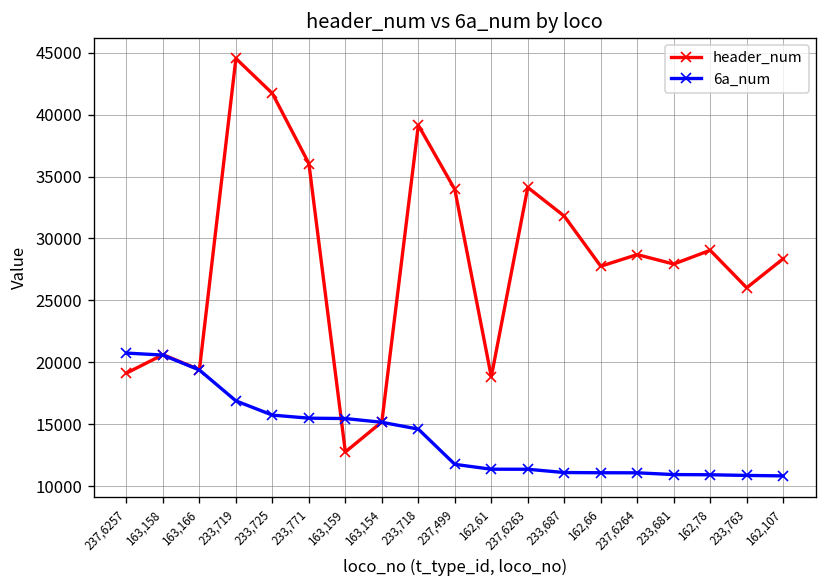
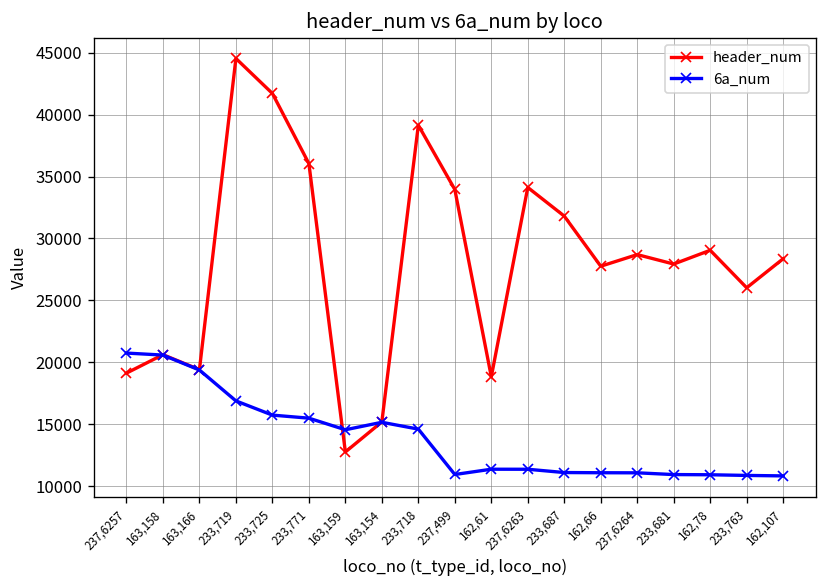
  {
    "header_num": {
      "237,6257": 19100,
      "233,719": 44500,
      "233,725": 41700,
      "233,771": 36000,
      "163,159": 12800,
      "233,718": 39100,
      "237,499": 34000,
      "162,61": 18800,
      "237,6263": 34100,
      "233,687": 31800,
      "162,66": 27800,
      "237,6264": 28700,
      "233,681": 27900,
      "162,78": 29000,
      "233,763": 26000,
      "162,107": 28400
    },
    "6a_num": {
      "237,6257": 20800,
      "233,719": 16900,
      "233,725": 15700,
      "233,771": 15500,
-     "163,159": 15500,
+     "163,159": 14600,
      "233,718": 14600,
-     "237,499": 11800,
+     "237,499": 11000,
      "162,61": 11400,
      "237,6263": 11400,
      "233,687": 11100,
      "162,66": 11100,
      "237,6264": 11100,
      "233,681": 10900,
      "162,78": 10900,
      "233,763": 10900,
      "162,107": 10800
    }
  }
